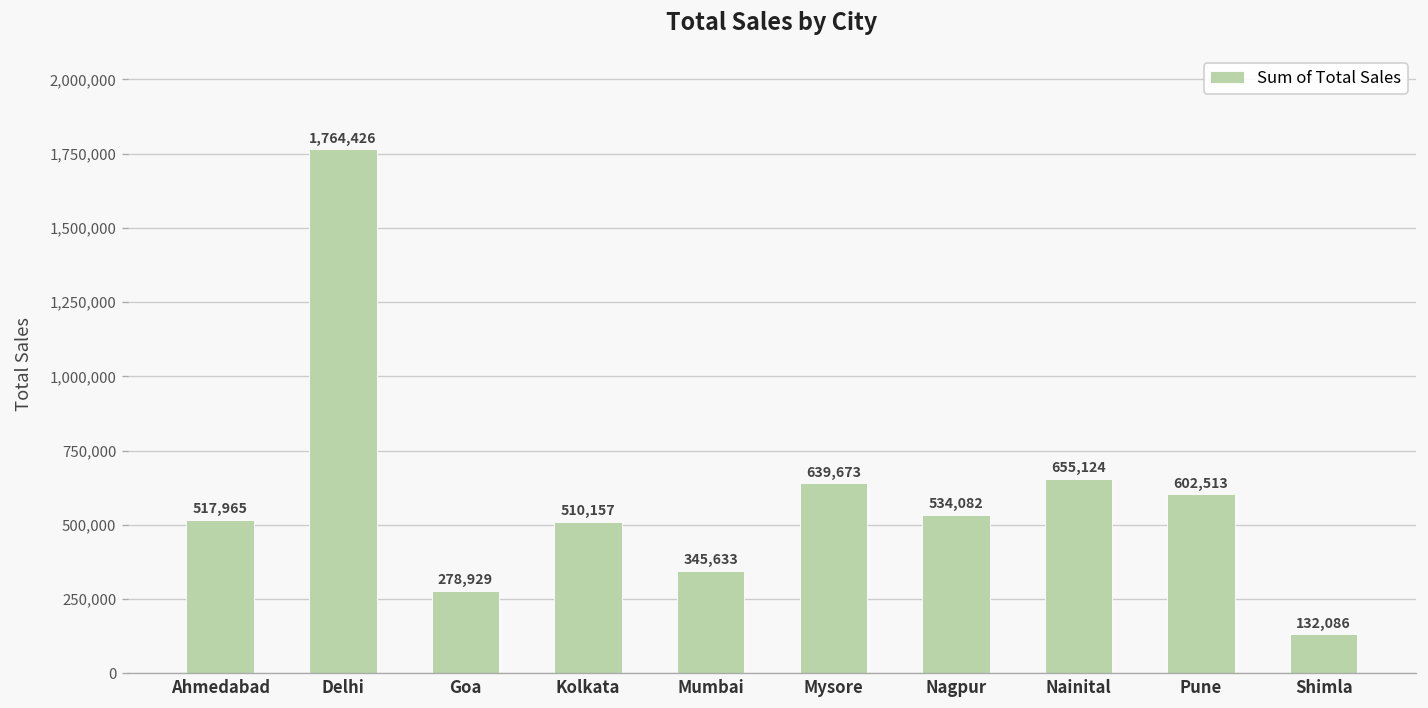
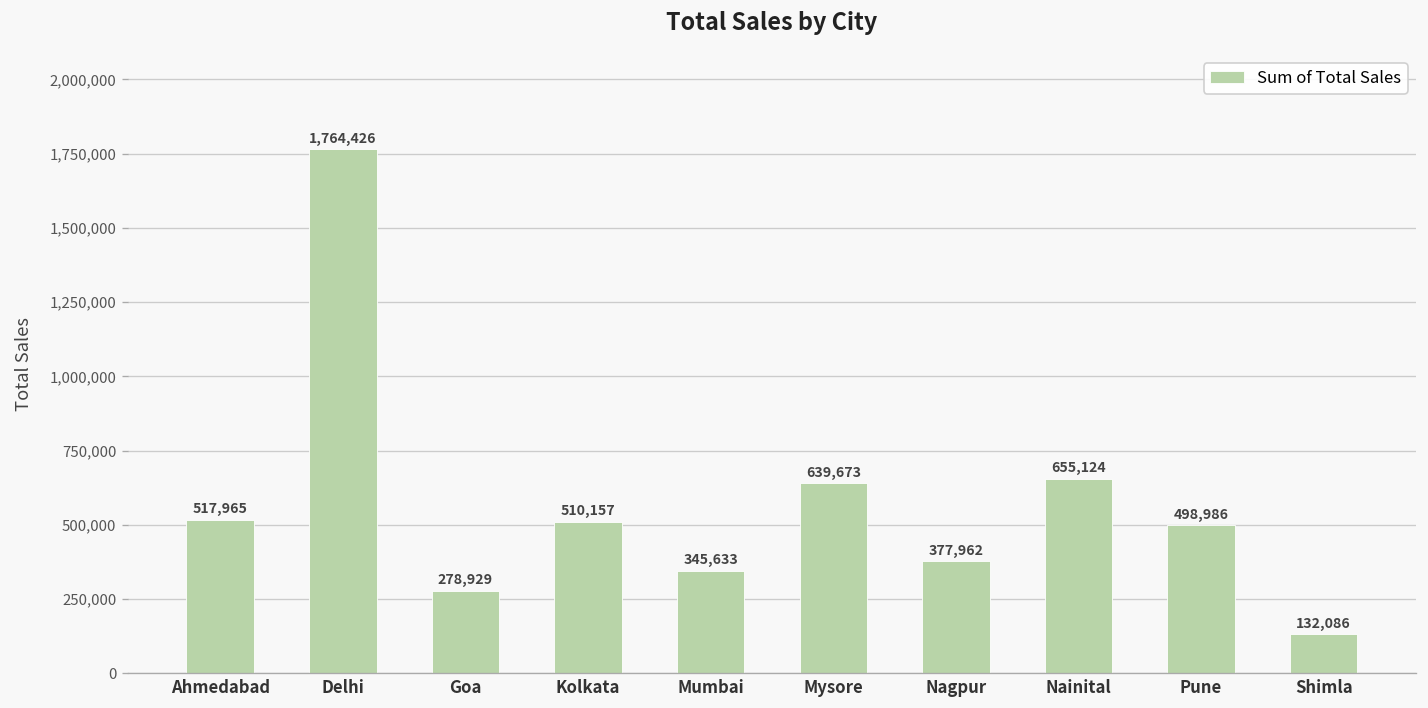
  {
    "Ahmedabad": "517,965",
    "Delhi": "1,764,426",
    "Goa": "278,929",
    "Kolkata": "510,157",
    "Mumbai": "345,633",
    "Mysore": "639,673",
-   "Nagpur": "534,082",
+   "Nagpur": "377,962",
    "Nainital": "655,124",
-   "Pune": "602,513",
+   "Pune": "498,986",
    "Shimla": "132,086"
  }
